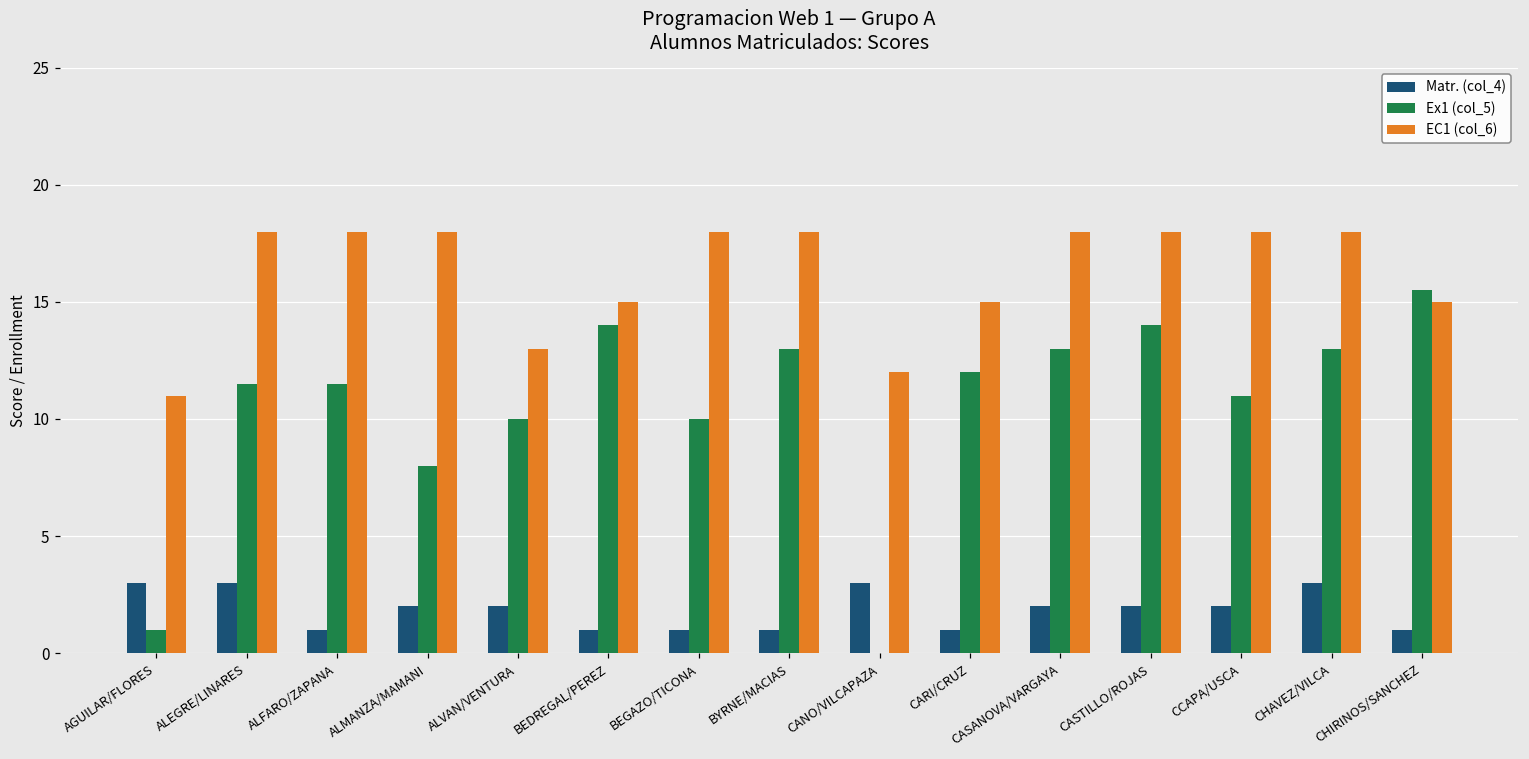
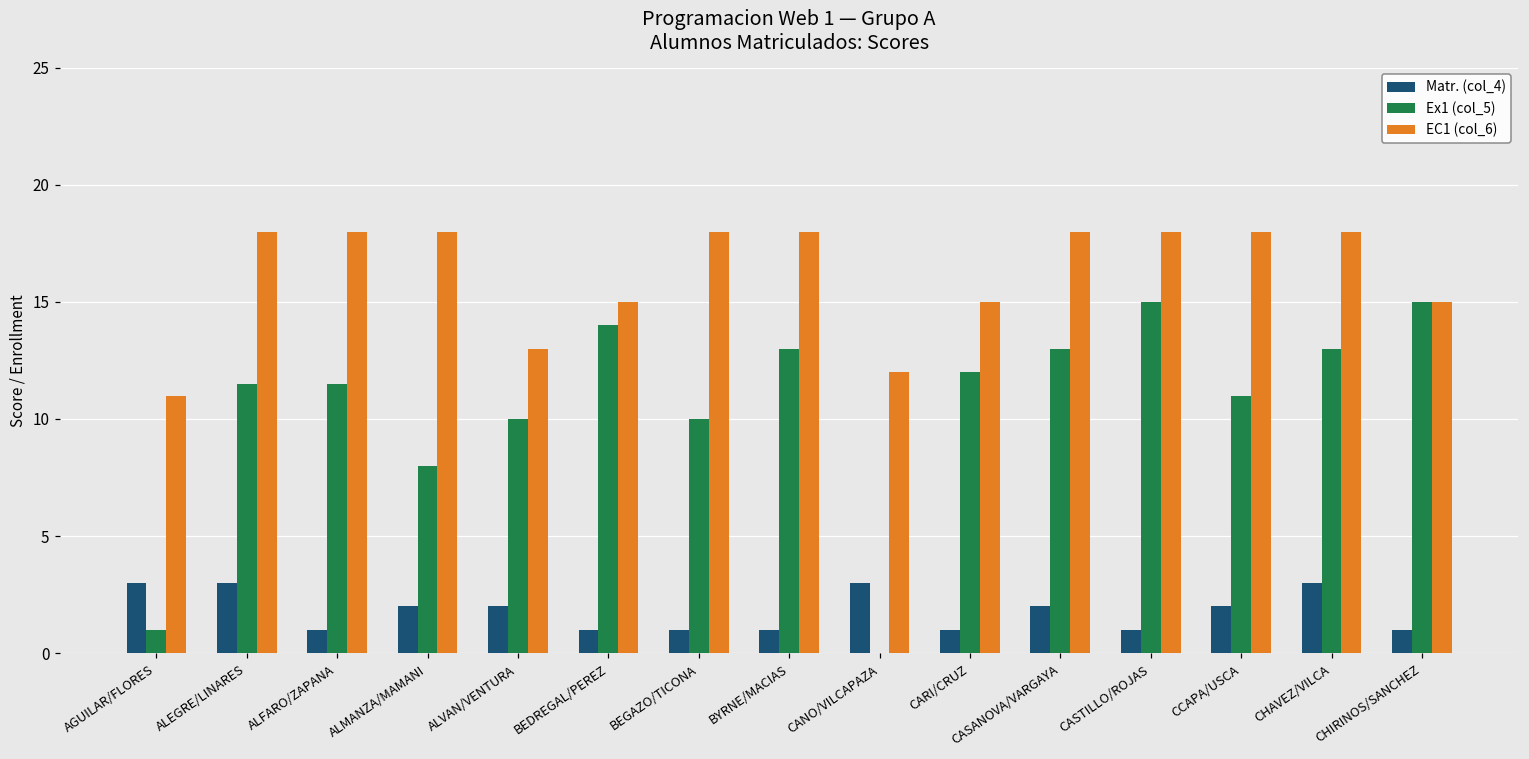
  {
    "Matr. (col_4)": {
      "AGUILAR/FLORES": 3,
      "ALEGRE/LINARES": 3,
      "ALFARO/ZAPANA": 1,
      "ALMANZA/MAMANI": 2,
      "ALVAN/VENTURA": 2,
      "BEDREGAL/PEREZ": 1,
      "BEGAZO/TICONA": 1,
      "BYRNE/MACIAS": 1,
      "CANO/VILCAPAZA": 3,
      "CARI/CRUZ": 1,
      "CASANOVA/VARGAYA": 2,
-     "CASTILLO/ROJAS": 2,
+     "CASTILLO/ROJAS": 1,
      "CCAPA/USCA": 2,
      "CHAVEZ/VILCA": 3,
      "CHIRINOS/SANCHEZ": 1
    },
    "Ex1 (col_5)": {
      "AGUILAR/FLORES": 1.0,
      "ALEGRE/LINARES": 11.5,
      "ALFARO/ZAPANA": 11.5,
      "ALMANZA/MAMANI": 8.0,
      "ALVAN/VENTURA": 10.0,
      "BEDREGAL/PEREZ": 14.0,
      "BEGAZO/TICONA": 10.0,
      "BYRNE/MACIAS": 13.0,
      "CANO/VILCAPAZA": 0.0,
      "CARI/CRUZ": 12.0,
      "CASANOVA/VARGAYA": 13.0,
-     "CASTILLO/ROJAS": 14,
+     "CASTILLO/ROJAS": 15,
      "CCAPA/USCA": 11.0,
      "CHAVEZ/VILCA": 13.0,
-     "CHIRINOS/SANCHEZ": 15.5
+     "CHIRINOS/SANCHEZ": 15.0
    },
    "EC1 (col_6)": {
      "AGUILAR/FLORES": 11.0,
      "ALEGRE/LINARES": 18.0,
      "ALFARO/ZAPANA": 18.0,
      "ALMANZA/MAMANI": 18.0,
      "ALVAN/VENTURA": 13.0,
      "BEDREGAL/PEREZ": 15.0,
      "BEGAZO/TICONA": 18.0,
      "BYRNE/MACIAS": 18.0,
      "CANO/VILCAPAZA": 12.0,
      "CARI/CRUZ": 15.0,
      "CASANOVA/VARGAYA": 18.0,
      "CASTILLO/ROJAS": 18.0,
      "CCAPA/USCA": 18.0,
      "CHAVEZ/VILCA": 18.0,
      "CHIRINOS/SANCHEZ": 15.0
    }
  }
